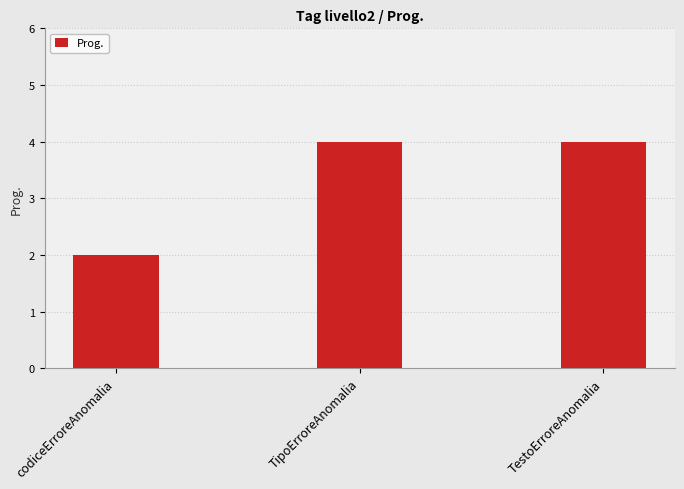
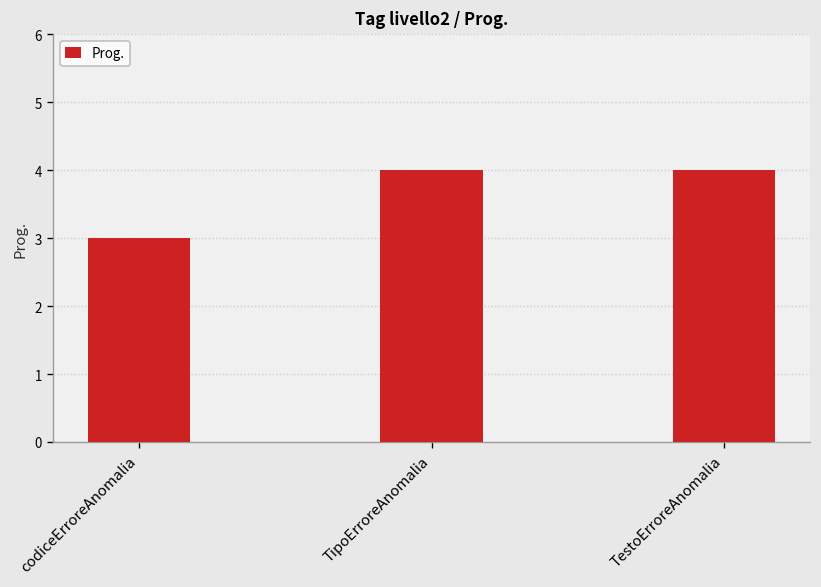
  {
-   "codiceErroreAnomalia": 2,
+   "codiceErroreAnomalia": 3,
    "TipoErroreAnomalia": 4,
    "TestoErroreAnomalia": 4
  }
